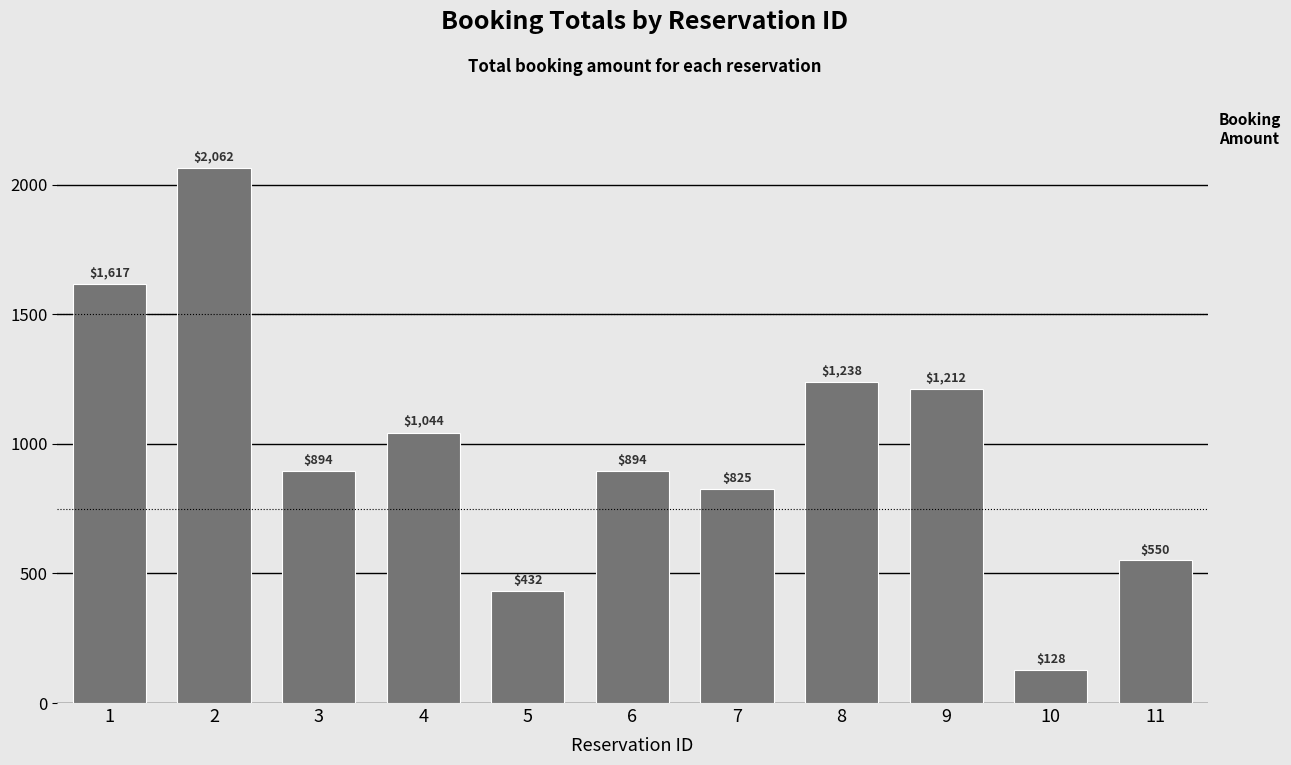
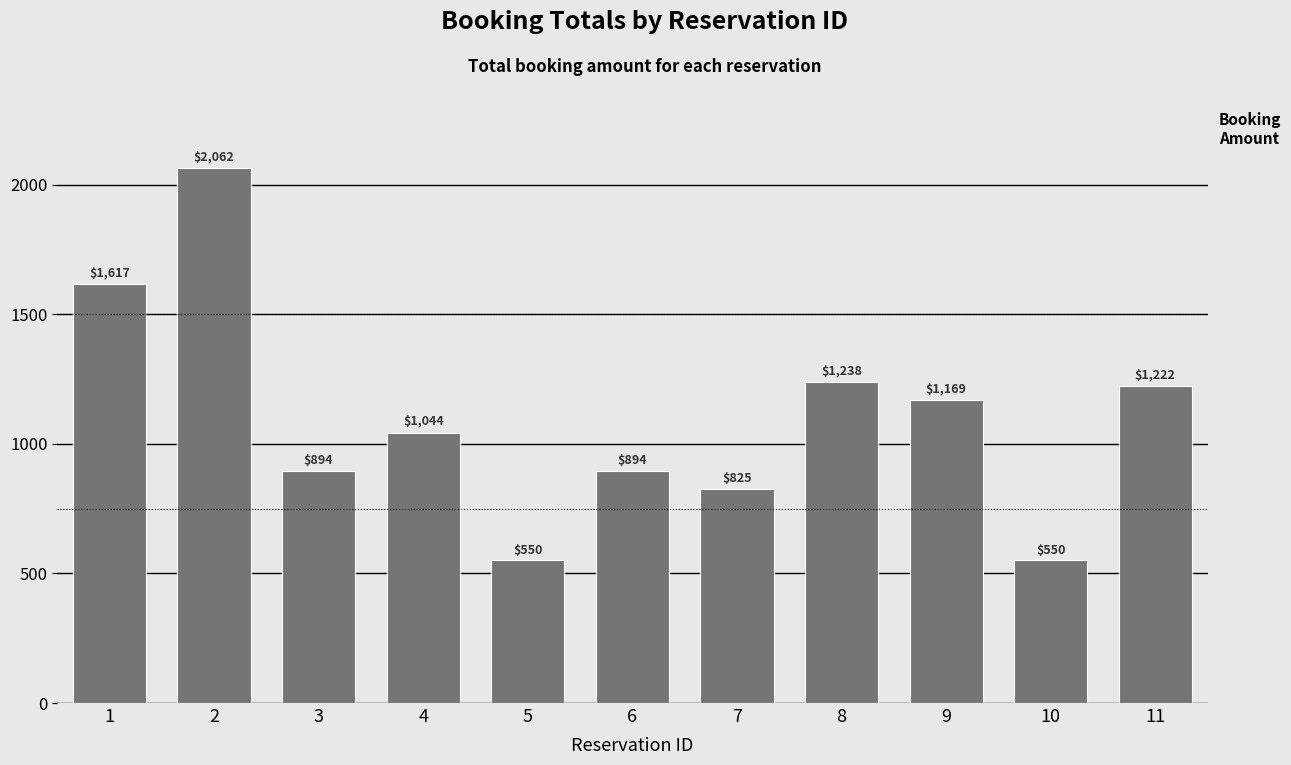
  {
    "1": "$1,617",
    "2": "$2,062",
    "3": "$894",
    "4": "$1,044",
-   "5": "$432",
+   "5": "$550",
    "6": "$894",
    "7": "$825",
    "8": "$1,238",
-   "9": "$1,212",
-   "10": "$128",
-   "11": "$550"
+   "9": "$1,169",
+   "10": "$550",
+   "11": "$1,222"
  }
